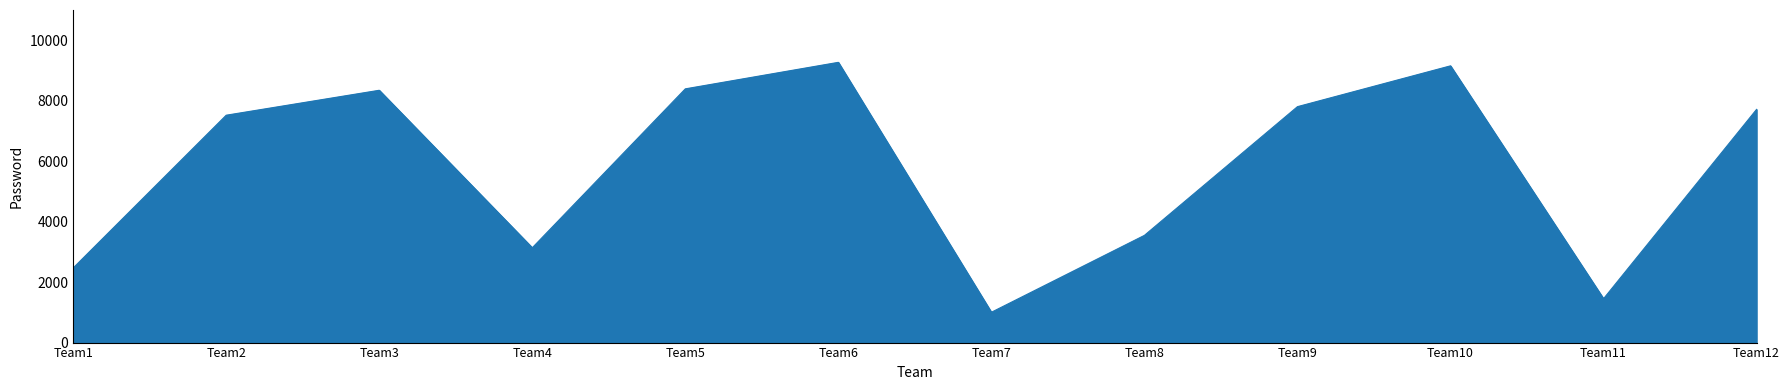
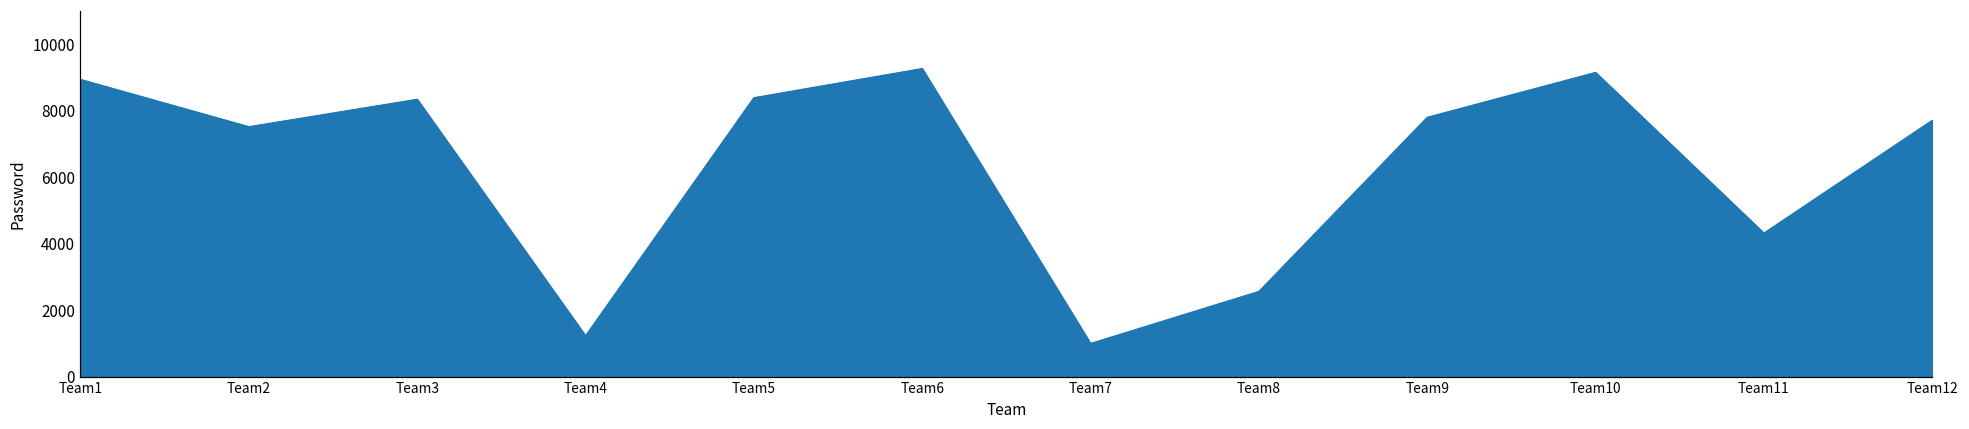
  {
-   "Team1": 2500,
+   "Team1": 8900,
    "Team2": 7500,
    "Team3": 8300,
-   "Team4": 3100,
+   "Team4": 1200,
    "Team5": 8400,
    "Team6": 9300,
    "Team7": 1000,
-   "Team8": 3500,
+   "Team8": 2600,
    "Team9": 7800,
    "Team10": 9200,
-   "Team11": 1500,
+   "Team11": 4300,
    "Team12": 7700
  }
